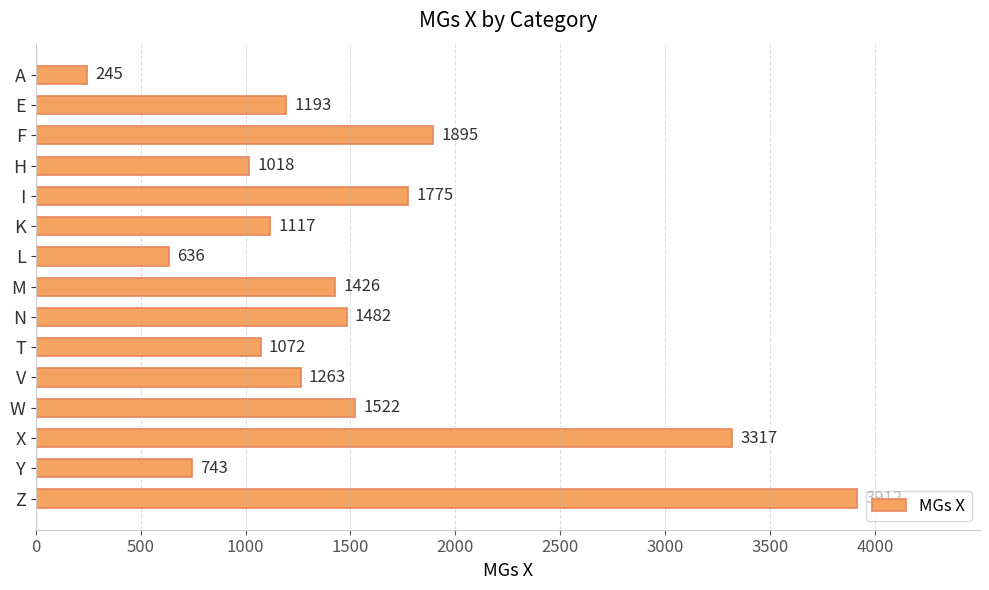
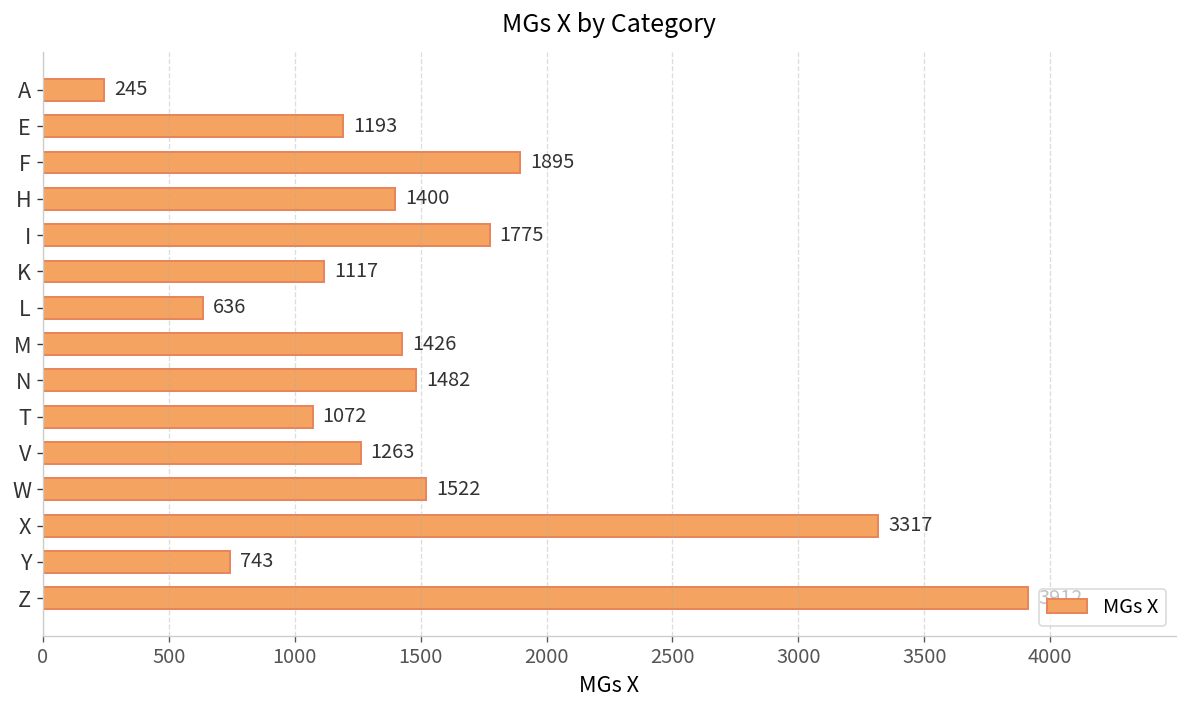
  {
    "A": 245,
    "E": 1193,
    "F": 1895,
-   "H": 1018,
+   "H": 1400,
    "I": 1775,
    "K": 1117,
    "L": 636,
    "M": 1426,
    "N": 1482,
    "T": 1072,
    "V": 1263,
    "W": 1522,
    "X": 3317,
    "Y": 743
  }
